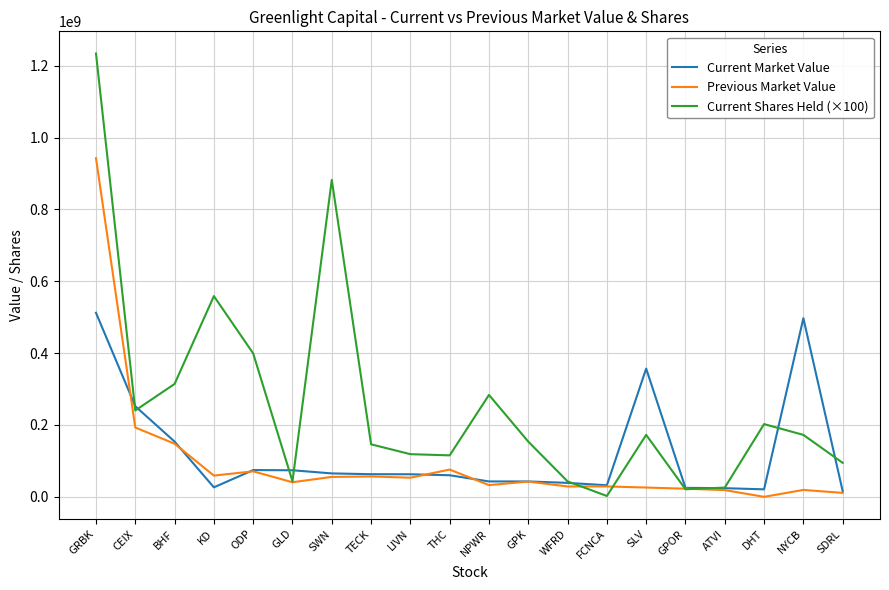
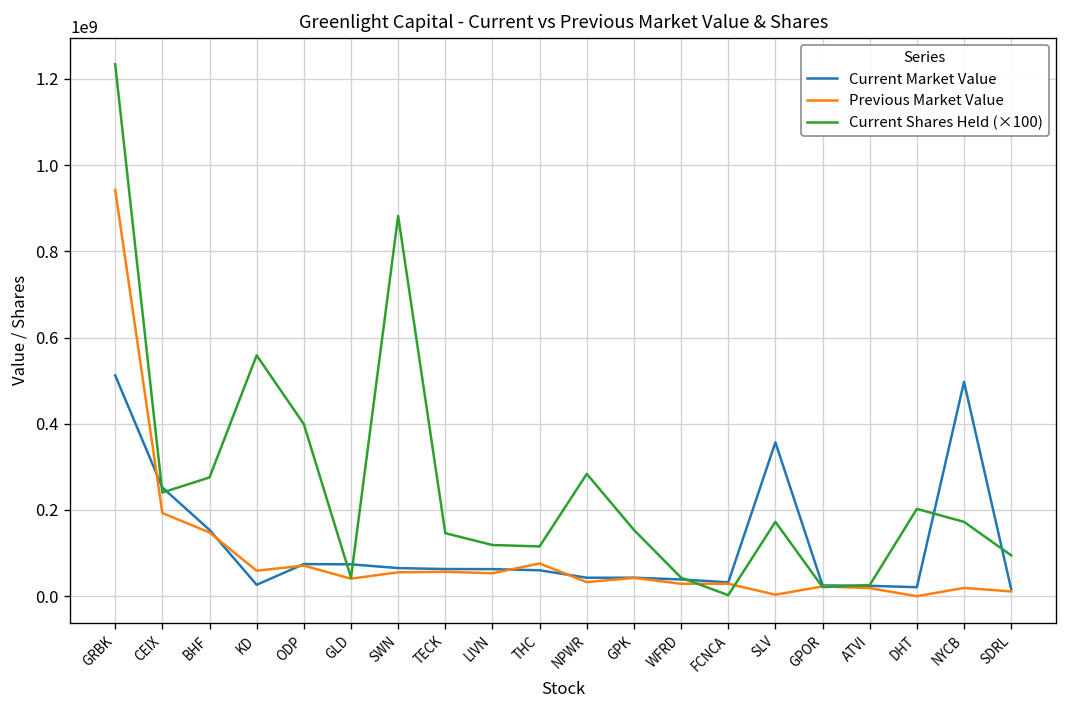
  {
    "Current Market Value": {
      "GRBK": 510000000,
      "CEIX": 250000000,
      "KD": 30000000,
      "GLD": 70000000,
      "SWN": 70000000,
      "LIVN": 60000000,
      "THC": 60000000,
      "NPWR": 40000000,
      "SLV": 360000000,
      "DHT": 20000000,
      "NYCB": 500000000
    },
    "Previous Market Value": {
      "GRBK": 940000000,
      "CEIX": 190000000,
      "KD": 60000000,
      "SWN": 60000000,
      "LIVN": 50000000,
      "THC": 80000000,
      "NPWR": 30000000,
      "WFRD": 30000000,
-     "SLV": 30000000,
+     "SLV": 0,
      "DHT": 0,
      "NYCB": 20000000
    },
    "Current Shares Held (×100)": {
      "GRBK": 1230000000,
      "CEIX": 240000000,
-     "BHF": 310000000,
+     "BHF": 280000000,
      "KD": 560000000,
      "ODP": 400000000,
      "SWN": 880000000,
      "TECK": 150000000,
      "LIVN": 120000000,
      "THC": 120000000,
      "NPWR": 280000000,
      "GPK": 150000000,
      "FCNCA": 0,
      "SLV": 170000000,
      "DHT": 200000000,
      "NYCB": 170000000,
      "SDRL": 90000000
    }
  }
